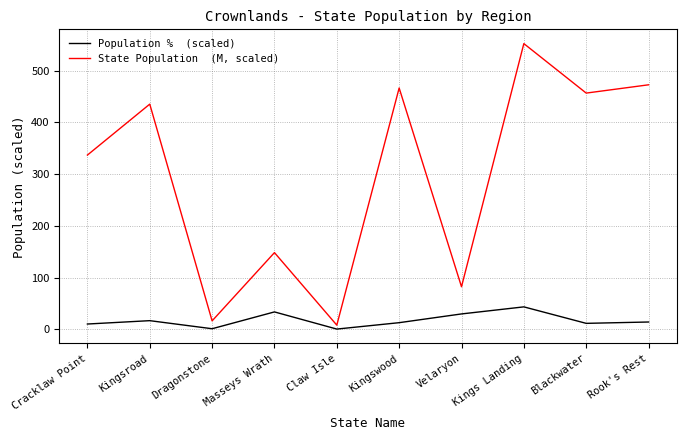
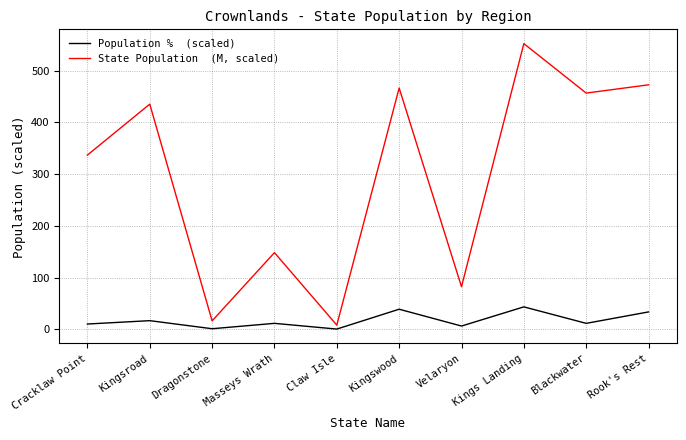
  {
    "Population % (scaled)": {
      "Cracklaw Point": 10,
      "Kingsroad": 20,
      "Dragonstone": 0,
-     "Masseys Wrath": 30,
+     "Masseys Wrath": 10,
      "Claw Isle": 0,
-     "Kingswood": 10,
-     "Velaryon": 30,
+     "Kingswood": 40,
+     "Velaryon": 10,
      "Kings Landing": 40,
      "Blackwater": 10,
-     "Rook's Rest": 10
+     "Rook's Rest": 30
    },
    "State Population (M, scaled)": {
      "Cracklaw Point": 340,
      "Kingsroad": 440,
      "Dragonstone": 20,
      "Masseys Wrath": 150,
      "Claw Isle": 10,
      "Kingswood": 470,
      "Velaryon": 80,
      "Kings Landing": 550,
      "Blackwater": 460,
      "Rook's Rest": 470
    }
  }
